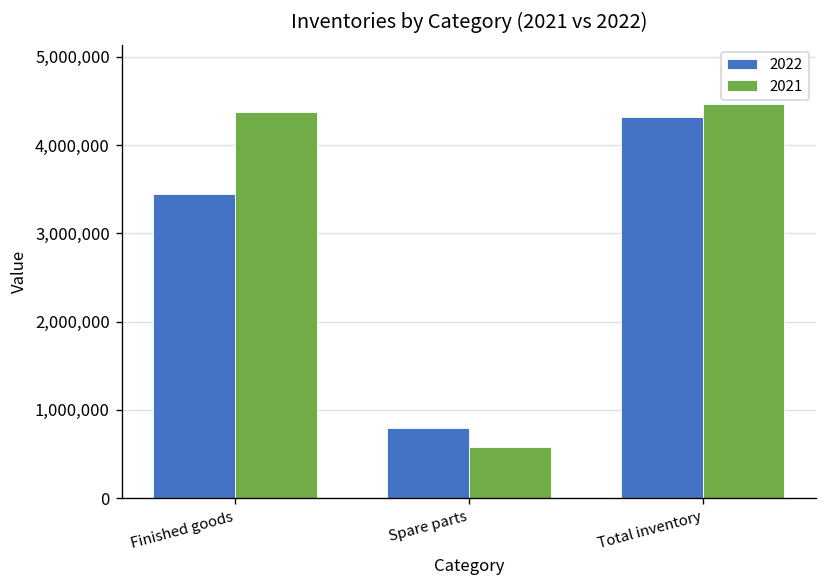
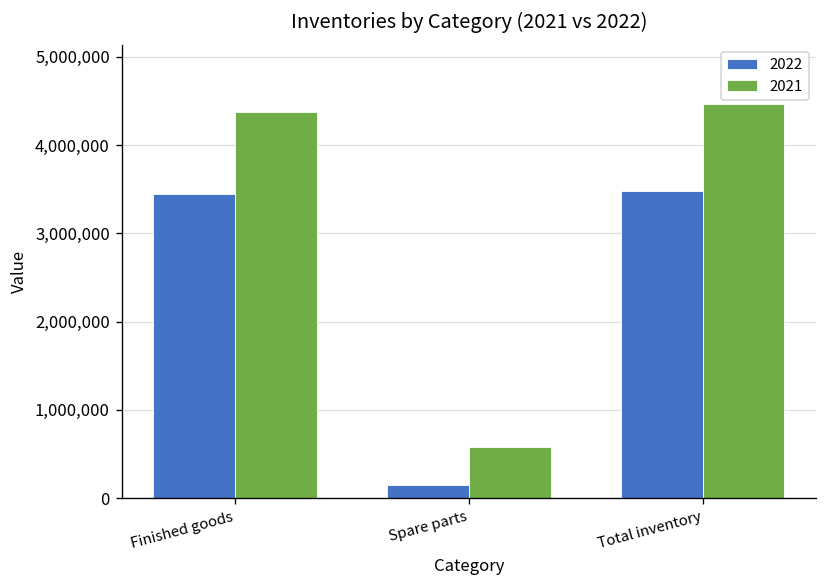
  {
    "2022": {
      "Finished goods": "3,400,000",
-     "Spare parts": "800,000",
-     "Total inventory": "4,300,000"
+     "Spare parts": "200,000",
+     "Total inventory": "3,500,000"
    },
    "2021": {
      "Finished goods": "4,400,000",
      "Spare parts": "600,000",
      "Total inventory": "4,500,000"
    }
  }
